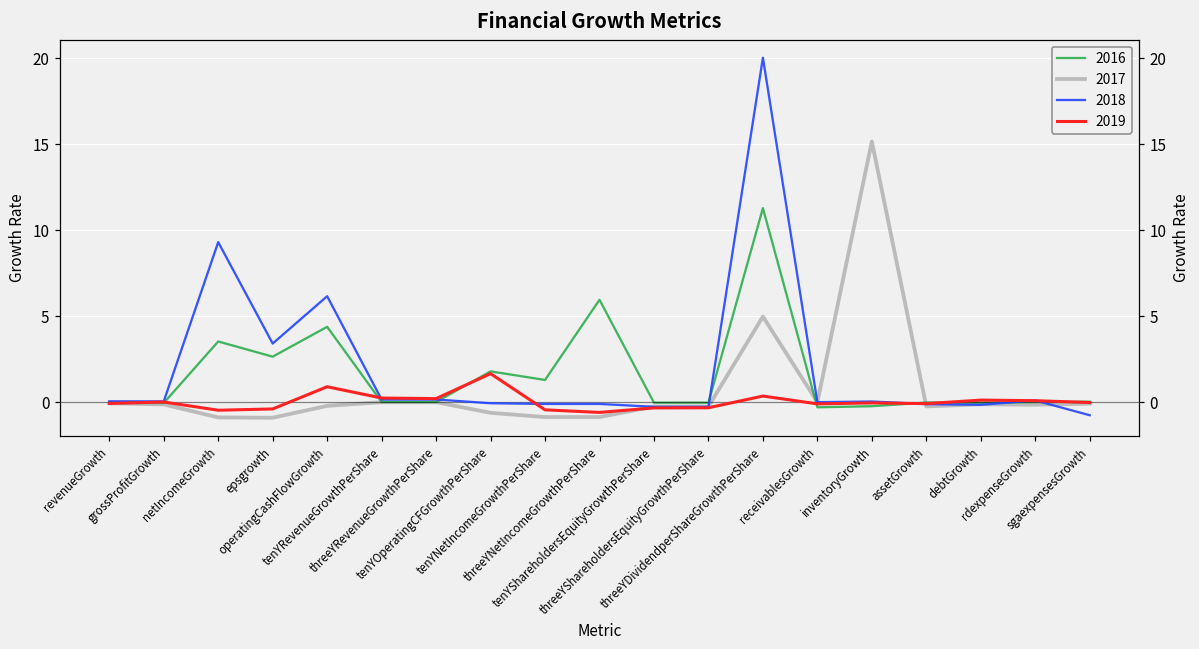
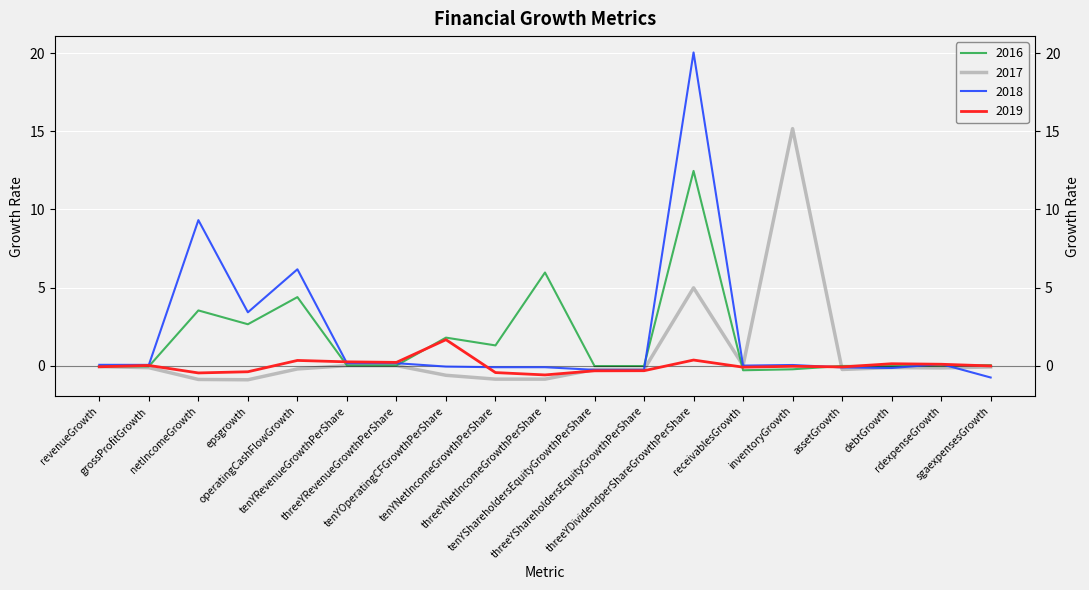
  {
    "2016": {
      "netIncomeGrowth": 3.5,
      "epsgrowth": 2.7,
      "operatingCashFlowGrowth": 4.4,
      "tenYNetIncomeGrowthPerShare": 1.3,
      "threeYNetIncomeGrowthPerShare": 6.0,
      "tenYShareholdersEquityGrowthPerShare": 0.0,
      "threeYShareholdersEquityGrowthPerShare": 0.0,
-     "threeYDividendperShareGrowthPerShare": 11.3,
+     "threeYDividendperShareGrowthPerShare": 12.5,
      "receivablesGrowth": -0.3,
      "inventoryGrowth": -0.2
    },
    "2017": {
      "netIncomeGrowth": -0.9,
      "epsgrowth": -0.9,
      "operatingCashFlowGrowth": -0.2,
      "tenYOperatingCFGrowthPerShare": -0.6,
      "tenYNetIncomeGrowthPerShare": -0.8,
      "threeYNetIncomeGrowthPerShare": -0.8,
      "threeYDividendperShareGrowthPerShare": 5.0,
      "inventoryGrowth": 15.2
    },
    "2018": {
      "netIncomeGrowth": 9.3,
      "epsgrowth": 3.4,
      "operatingCashFlowGrowth": 6.2,
      "tenYOperatingCFGrowthPerShare": 0.0,
      "tenYNetIncomeGrowthPerShare": -0.1,
      "threeYNetIncomeGrowthPerShare": -0.1,
      "threeYDividendperShareGrowthPerShare": 20.0,
      "sgaexpensesGrowth": -0.7
    },
    "2019": {
      "netIncomeGrowth": -0.5,
      "epsgrowth": -0.4,
-     "operatingCashFlowGrowth": 0.9,
+     "operatingCashFlowGrowth": 0.3,
      "tenYNetIncomeGrowthPerShare": -0.4,
      "threeYNetIncomeGrowthPerShare": -0.6,
      "threeYDividendperShareGrowthPerShare": 0.4
    }
  }
